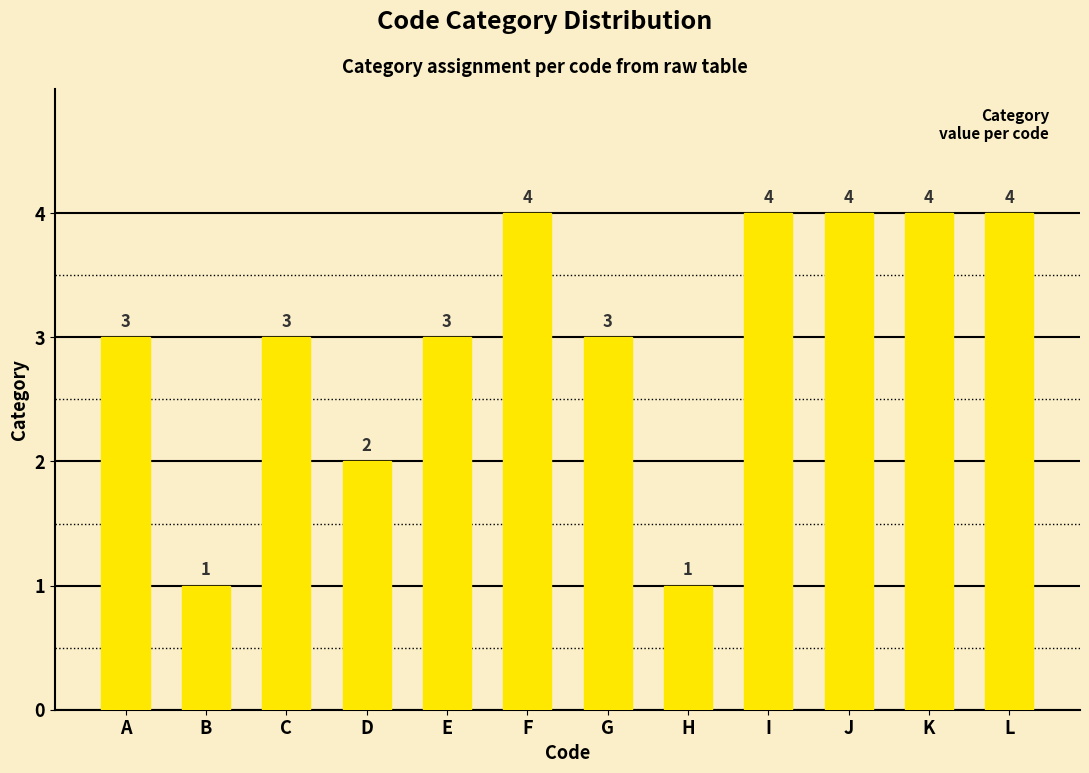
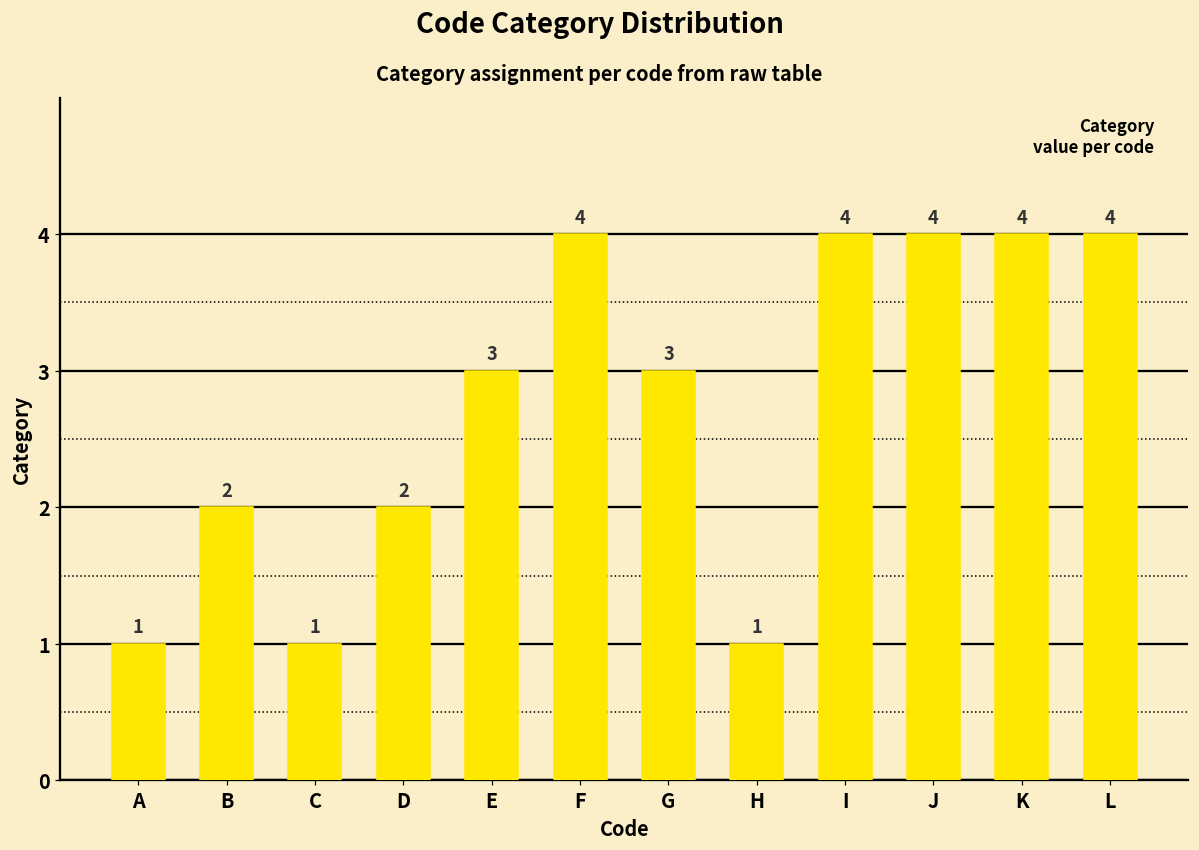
  {
-   "A": 3,
-   "B": 1,
-   "C": 3,
+   "A": 1,
+   "B": 2,
+   "C": 1,
    "D": 2,
    "E": 3,
    "F": 4,
    "G": 3,
    "H": 1,
    "I": 4,
    "J": 4,
    "K": 4,
    "L": 4
  }
